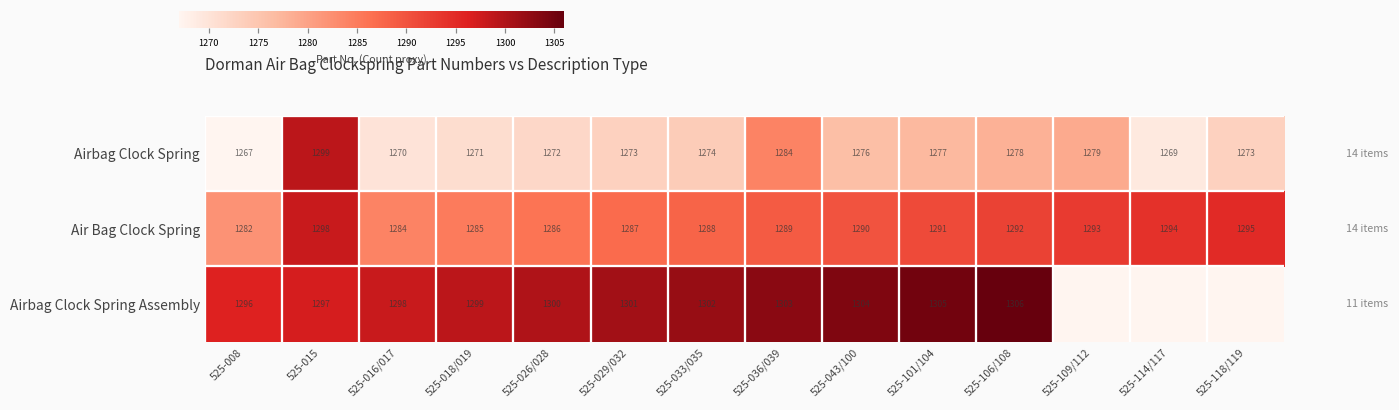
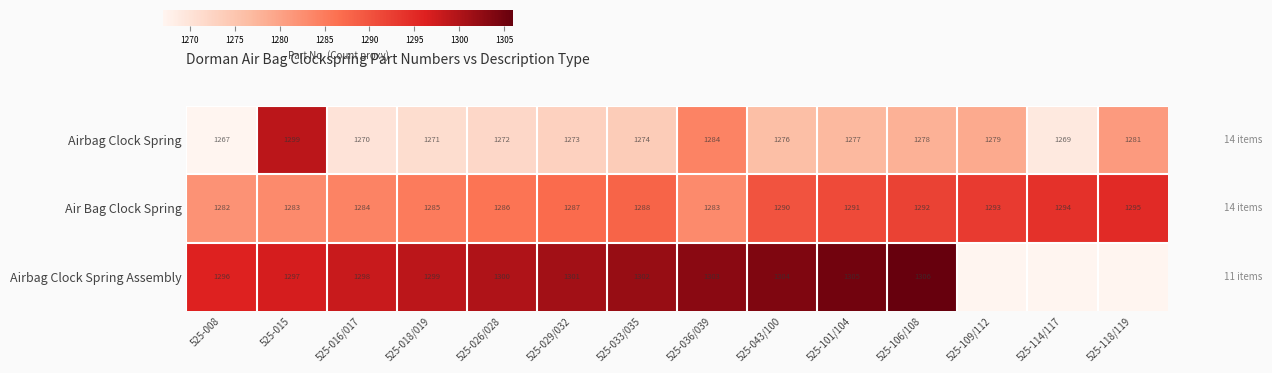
  {
    "Airbag Clock Spring": {
      "525-008": 1267,
      "525-015": 1299,
      "525-016/017": 1270,
      "525-018/019": 1271,
      "525-026/028": 1272,
      "525-029/032": 1273,
      "525-033/035": 1274,
      "525-036/039": 1284,
      "525-043/100": 1276,
      "525-101/104": 1277,
      "525-106/108": 1278,
      "525-109/112": 1279,
      "525-114/117": 1269,
-     "525-118/119": 1273
+     "525-118/119": 1281
    },
    "Air Bag Clock Spring": {
      "525-008": 1282,
-     "525-015": 1298,
+     "525-015": 1283,
      "525-016/017": 1284,
      "525-018/019": 1285,
      "525-026/028": 1286,
      "525-029/032": 1287,
      "525-033/035": 1288,
-     "525-036/039": 1289,
+     "525-036/039": 1283,
      "525-043/100": 1290,
      "525-101/104": 1291,
      "525-106/108": 1292,
      "525-109/112": 1293,
      "525-114/117": 1294,
      "525-118/119": 1295
    },
    "Airbag Clock Spring Assembly": {
      "525-008": 1296,
      "525-015": 1297,
      "525-016/017": 1298,
      "525-018/019": 1299,
      "525-026/028": 1300,
      "525-029/032": 1301,
      "525-033/035": 1302,
      "525-036/039": 1303,
      "525-043/100": 1304
    }
  }
